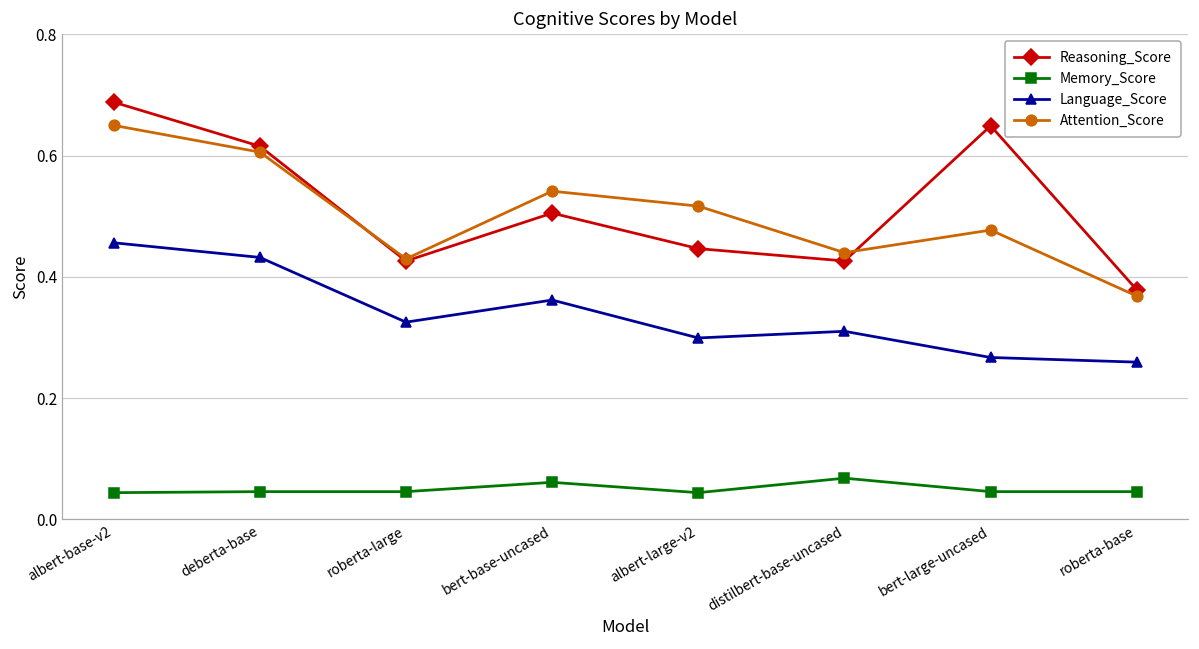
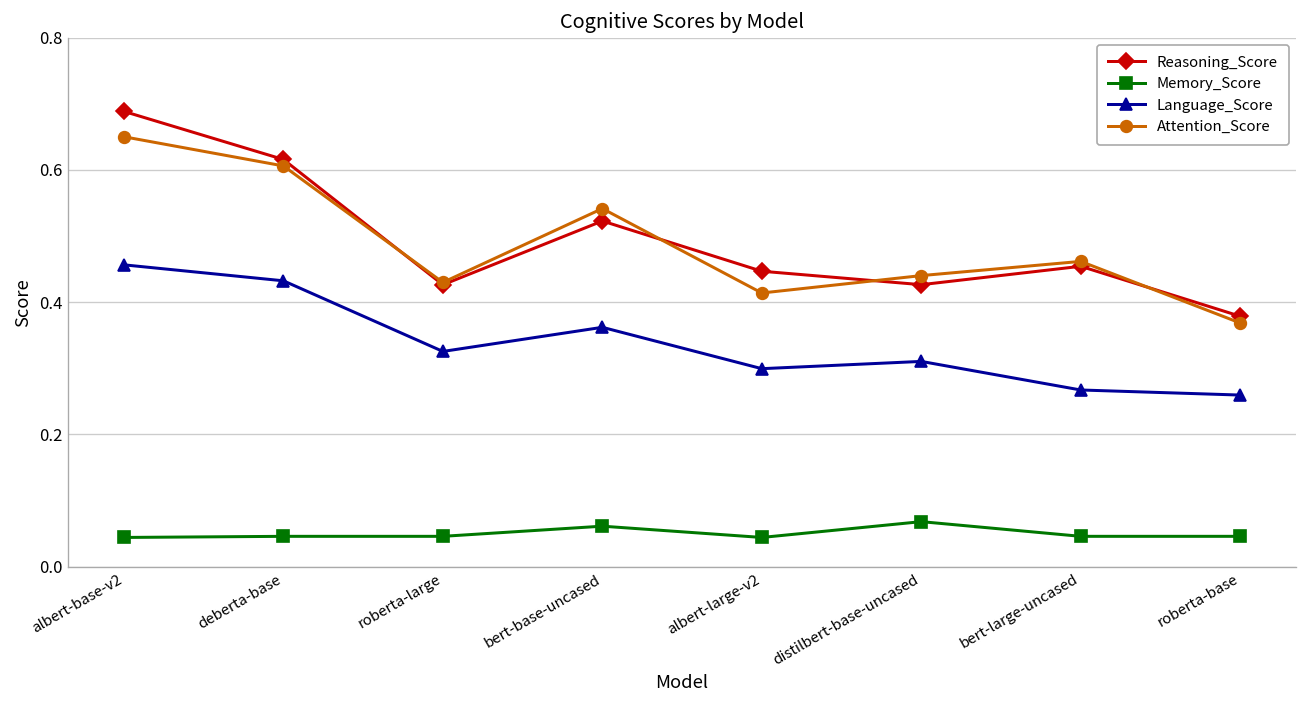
  {
    "Reasoning_Score": {
      "albert-base-v2": 0.69,
      "deberta-base": 0.62,
-     "bert-base-uncased": 0.51,
+     "bert-base-uncased": 0.52,
      "albert-large-v2": 0.45,
      "distilbert-base-uncased": 0.43,
-     "bert-large-uncased": 0.65,
+     "bert-large-uncased": 0.45,
      "roberta-base": 0.38
    },
    "Memory_Score": {
      "albert-base-v2": 0.04,
      "deberta-base": 0.05,
      "roberta-large": 0.05,
      "bert-base-uncased": 0.06,
      "albert-large-v2": 0.04,
      "distilbert-base-uncased": 0.07,
      "bert-large-uncased": 0.05,
      "roberta-base": 0.05
    },
    "Language_Score": {
      "albert-base-v2": 0.46,
      "deberta-base": 0.43,
      "roberta-large": 0.33,
      "bert-base-uncased": 0.36,
      "albert-large-v2": 0.30,
      "distilbert-base-uncased": 0.31,
      "bert-large-uncased": 0.27,
      "roberta-base": 0.26
    },
    "Attention_Score": {
      "albert-base-v2": 0.65,
      "deberta-base": 0.61,
      "bert-base-uncased": 0.54,
-     "albert-large-v2": 0.52,
+     "albert-large-v2": 0.41,
      "distilbert-base-uncased": 0.44,
-     "bert-large-uncased": 0.48,
+     "bert-large-uncased": 0.46,
      "roberta-base": 0.37
    }
  }
